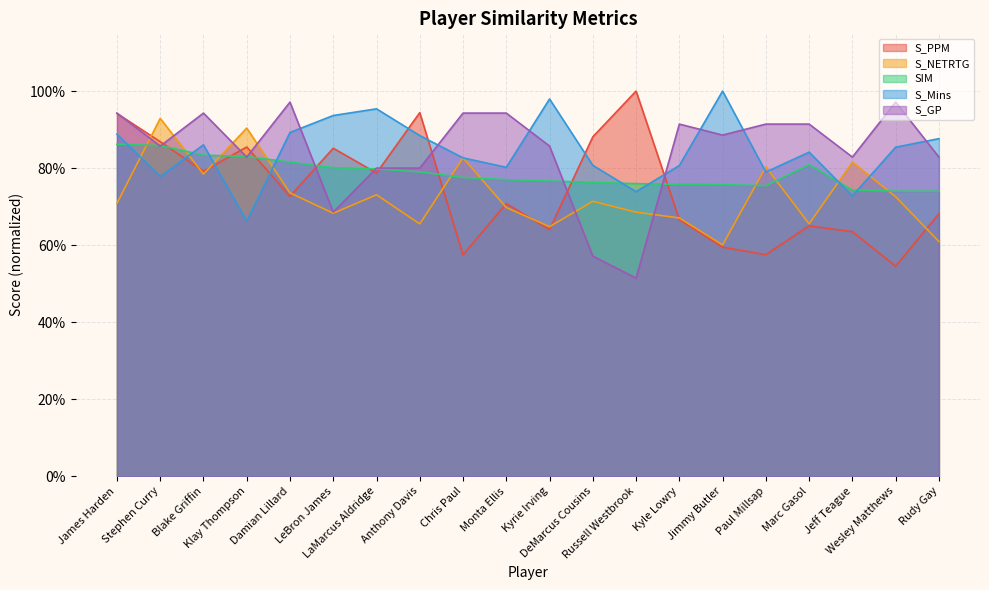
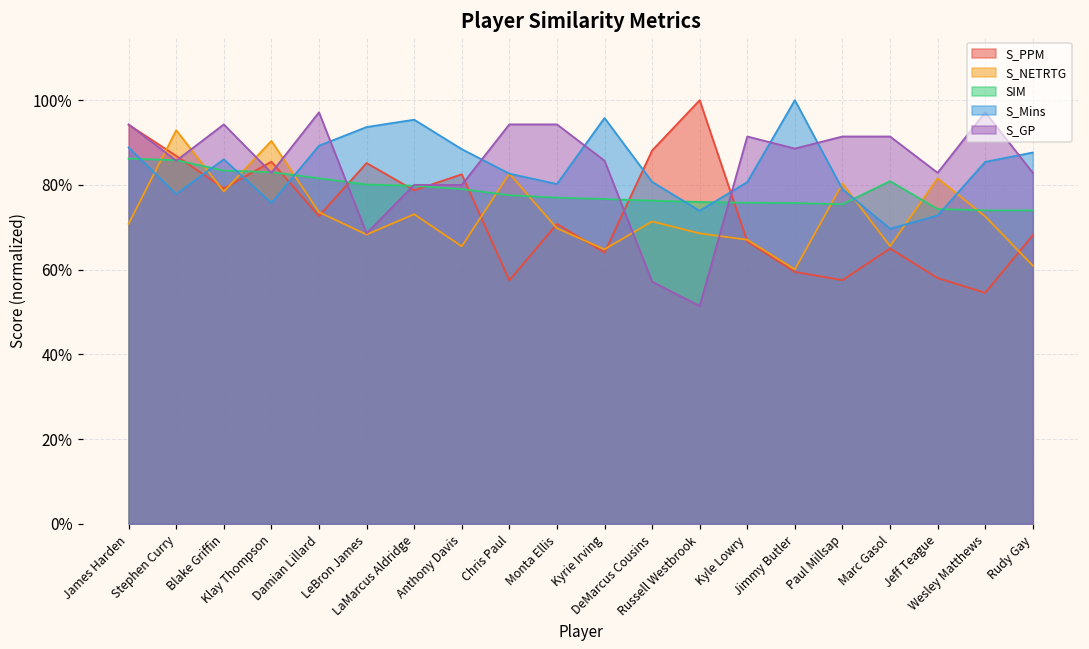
  {
    "S_PPM": {
      "Stephen Curry": "87%",
      "Blake Griffin": "79%",
      "Klay Thompson": "85%",
      "Damian Lillard": "73%",
      "LeBron James": "85%",
      "LaMarcus Aldridge": "79%",
-     "Anthony Davis": "94%",
+     "Anthony Davis": "83%",
      "Chris Paul": "57%",
      "Monta Ellis": "71%",
      "Kyrie Irving": "64%",
      "DeMarcus Cousins": "88%",
      "Russell Westbrook": "100%",
      "Paul Millsap": "58%",
-     "Jeff Teague": "63%",
+     "Jeff Teague": "58%",
      "Wesley Matthews": "55%",
      "Rudy Gay": "68%"
    },
    "S_NETRTG": {
      "James Harden": "71%",
      "Stephen Curry": "93%",
      "Blake Griffin": "78%",
      "Klay Thompson": "90%",
      "Damian Lillard": "74%",
      "LaMarcus Aldridge": "73%",
      "Anthony Davis": "65%",
      "Monta Ellis": "70%",
      "Kyrie Irving": "65%",
      "DeMarcus Cousins": "71%",
      "Russell Westbrook": "69%",
      "Paul Millsap": "80%",
      "Jeff Teague": "82%",
      "Wesley Matthews": "73%",
      "Rudy Gay": "61%"
    },
    "SIM": {
      "James Harden": "86%",
      "Blake Griffin": "83%",
      "Damian Lillard": "82%",
      "LeBron James": "80%",
      "Anthony Davis": "79%",
      "Chris Paul": "78%",
      "Monta Ellis": "77%",
      "Kyrie Irving": "77%",
      "DeMarcus Cousins": "76%",
      "Russell Westbrook": "76%",
      "Kyle Lowry": "76%",
      "Jimmy Butler": "76%",
      "Paul Millsap": "75%",
      "Marc Gasol": "81%",
      "Jeff Teague": "74%",
      "Wesley Matthews": "74%",
      "Rudy Gay": "74%"
    },
    "S_Mins": {
      "James Harden": "89%",
      "Stephen Curry": "78%",
      "Blake Griffin": "86%",
-     "Klay Thompson": "66%",
+     "Klay Thompson": "76%",
      "Damian Lillard": "89%",
      "LeBron James": "94%",
      "LaMarcus Aldridge": "95%",
      "Anthony Davis": "88%",
      "Monta Ellis": "80%",
-     "Kyrie Irving": "98%",
+     "Kyrie Irving": "96%",
      "DeMarcus Cousins": "81%",
      "Russell Westbrook": "74%",
      "Kyle Lowry": "81%",
      "Jimmy Butler": "100%",
      "Paul Millsap": "79%",
-     "Marc Gasol": "84%",
+     "Marc Gasol": "70%",
      "Jeff Teague": "73%",
      "Wesley Matthews": "85%",
      "Rudy Gay": "88%"
    },
    "S_GP": {
      "Blake Griffin": "94%",
      "Damian Lillard": "97%",
      "Anthony Davis": "80%",
      "Chris Paul": "94%",
      "Monta Ellis": "94%",
      "Kyrie Irving": "86%",
      "DeMarcus Cousins": "57%",
      "Russell Westbrook": "51%",
      "Kyle Lowry": "91%",
      "Jimmy Butler": "89%",
      "Paul Millsap": "91%",
      "Marc Gasol": "91%",
      "Jeff Teague": "83%",
      "Rudy Gay": "83%"
    }
  }
